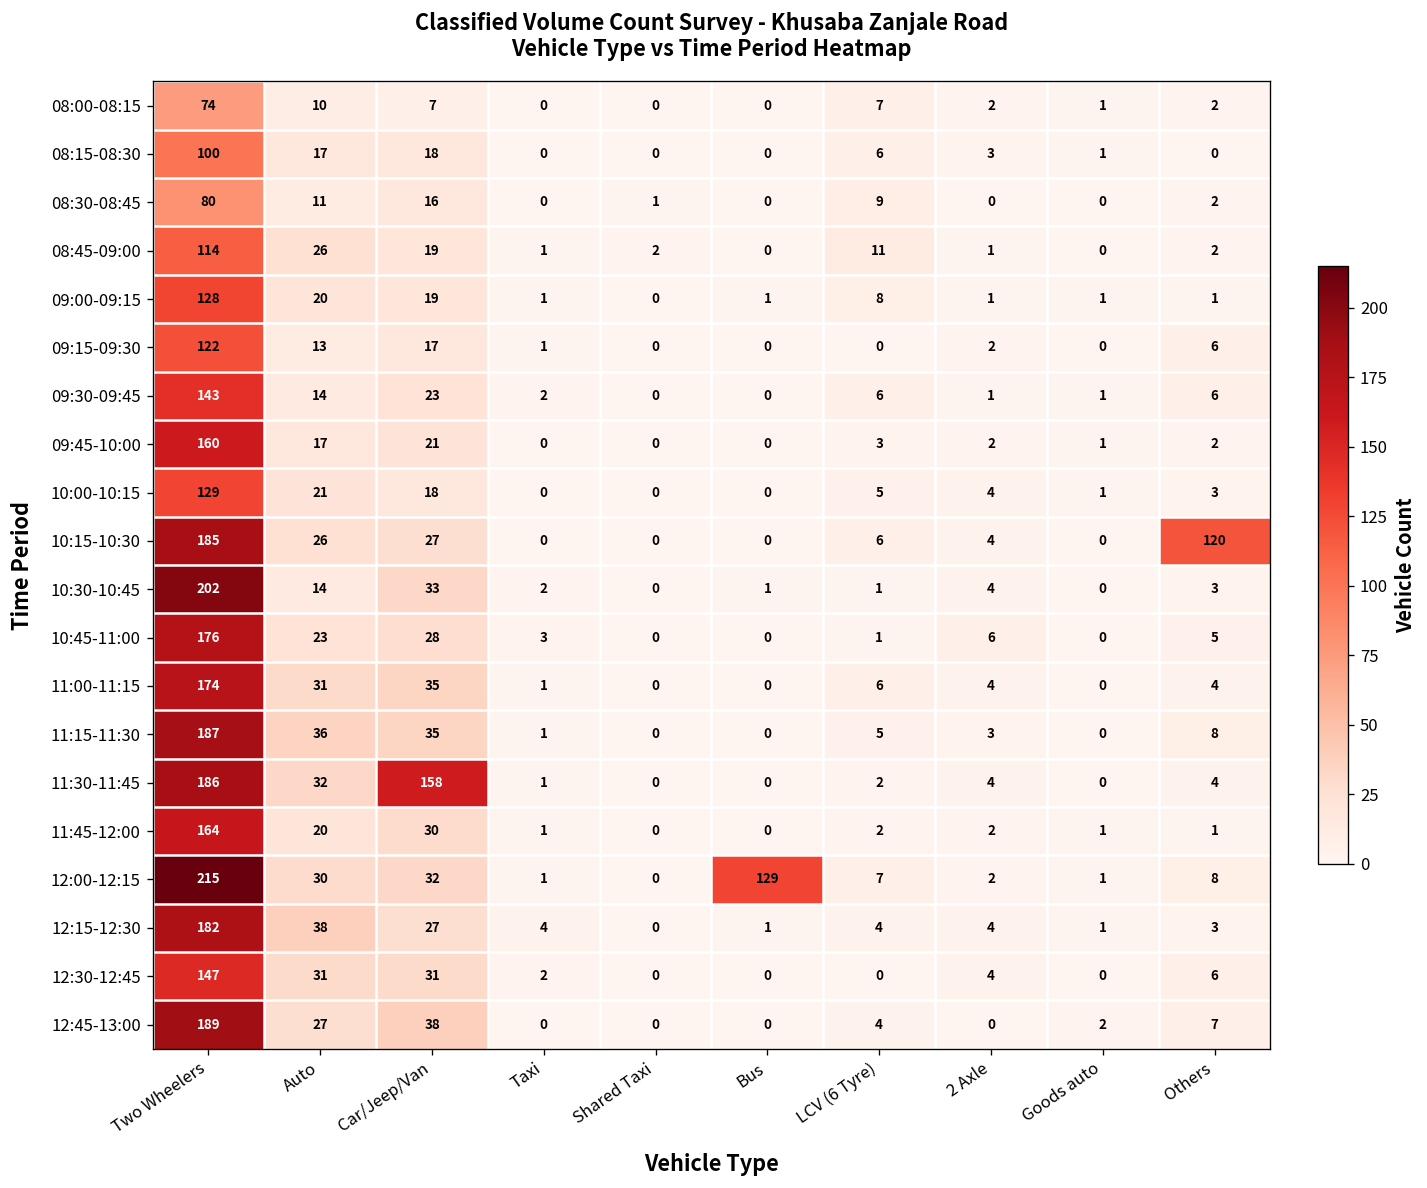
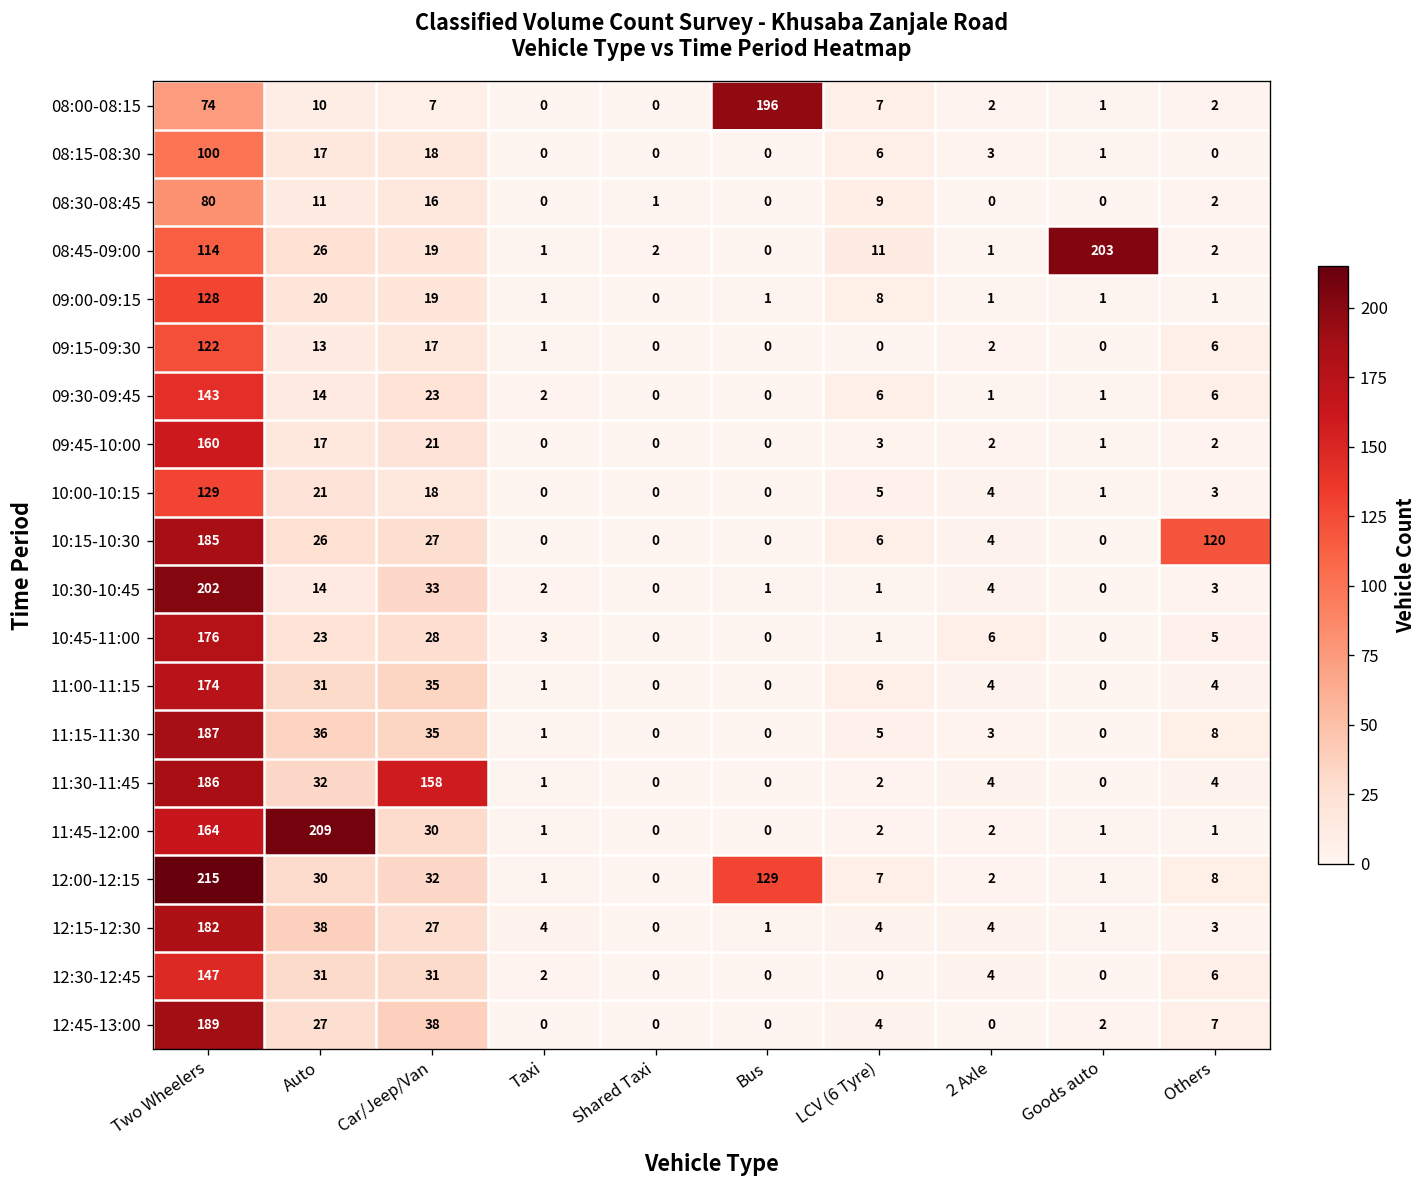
  {
    "08:00-08:15": {
      "Two Wheelers": 74,
      "Auto": 10,
      "Car/Jeep/Van": 7,
      "Taxi": 0,
      "Shared Taxi": 0,
-     "Bus": 0,
+     "Bus": 196,
      "LCV (6 Tyre)": 7,
      "2 Axle": 2,
      "Goods auto": 1,
      "Others": 2
    },
    "08:15-08:30": {
      "Two Wheelers": 100,
      "Auto": 17,
      "Car/Jeep/Van": 18,
      "Taxi": 0,
      "Shared Taxi": 0,
      "Bus": 0,
      "LCV (6 Tyre)": 6,
      "2 Axle": 3,
      "Goods auto": 1,
      "Others": 0
    },
    "08:30-08:45": {
      "Two Wheelers": 80,
      "Auto": 11,
      "Car/Jeep/Van": 16,
      "Taxi": 0,
      "Shared Taxi": 1,
      "Bus": 0,
      "LCV (6 Tyre)": 9,
      "2 Axle": 0,
      "Goods auto": 0,
      "Others": 2
    },
    "08:45-09:00": {
      "Two Wheelers": 114,
      "Auto": 26,
      "Car/Jeep/Van": 19,
      "Taxi": 1,
      "Shared Taxi": 2,
      "Bus": 0,
      "LCV (6 Tyre)": 11,
      "2 Axle": 1,
-     "Goods auto": 0,
+     "Goods auto": 203,
      "Others": 2
    },
    "09:00-09:15": {
      "Two Wheelers": 128,
      "Auto": 20,
      "Car/Jeep/Van": 19,
      "Taxi": 1,
      "Shared Taxi": 0,
      "Bus": 1,
      "LCV (6 Tyre)": 8,
      "2 Axle": 1,
      "Goods auto": 1,
      "Others": 1
    },
    "09:15-09:30": {
      "Two Wheelers": 122,
      "Auto": 13,
      "Car/Jeep/Van": 17,
      "Taxi": 1,
      "Shared Taxi": 0,
      "Bus": 0,
      "LCV (6 Tyre)": 0,
      "2 Axle": 2,
      "Goods auto": 0,
      "Others": 6
    },
    "09:30-09:45": {
      "Two Wheelers": 143,
      "Auto": 14,
      "Car/Jeep/Van": 23,
      "Taxi": 2,
      "Shared Taxi": 0,
      "Bus": 0,
      "LCV (6 Tyre)": 6,
      "2 Axle": 1,
      "Goods auto": 1,
      "Others": 6
    },
    "09:45-10:00": {
      "Two Wheelers": 160,
      "Auto": 17,
      "Car/Jeep/Van": 21,
      "Taxi": 0,
      "Shared Taxi": 0,
      "Bus": 0,
      "LCV (6 Tyre)": 3,
      "2 Axle": 2,
      "Goods auto": 1,
      "Others": 2
    },
    "10:00-10:15": {
      "Two Wheelers": 129,
      "Auto": 21,
      "Car/Jeep/Van": 18,
      "Taxi": 0,
      "Shared Taxi": 0,
      "Bus": 0,
      "LCV (6 Tyre)": 5,
      "2 Axle": 4,
      "Goods auto": 1,
      "Others": 3
    },
    "10:15-10:30": {
      "Two Wheelers": 185,
      "Auto": 26,
      "Car/Jeep/Van": 27,
      "Taxi": 0,
      "Shared Taxi": 0,
      "Bus": 0,
      "LCV (6 Tyre)": 6,
      "2 Axle": 4,
      "Goods auto": 0,
      "Others": 120
    },
    "10:30-10:45": {
      "Two Wheelers": 202,
      "Auto": 14,
      "Car/Jeep/Van": 33,
      "Taxi": 2,
      "Shared Taxi": 0,
      "Bus": 1,
      "LCV (6 Tyre)": 1,
      "2 Axle": 4,
      "Goods auto": 0,
      "Others": 3
    },
    "10:45-11:00": {
      "Two Wheelers": 176,
      "Auto": 23,
      "Car/Jeep/Van": 28,
      "Taxi": 3,
      "Shared Taxi": 0,
      "Bus": 0,
      "LCV (6 Tyre)": 1,
      "2 Axle": 6,
      "Goods auto": 0,
      "Others": 5
    },
    "11:00-11:15": {
      "Two Wheelers": 174,
      "Auto": 31,
      "Car/Jeep/Van": 35,
      "Taxi": 1,
      "Shared Taxi": 0,
      "Bus": 0,
      "LCV (6 Tyre)": 6,
      "2 Axle": 4,
      "Goods auto": 0,
      "Others": 4
    },
    "11:15-11:30": {
      "Two Wheelers": 187,
      "Auto": 36,
      "Car/Jeep/Van": 35,
      "Taxi": 1,
      "Shared Taxi": 0,
      "Bus": 0,
      "LCV (6 Tyre)": 5,
      "2 Axle": 3,
      "Goods auto": 0,
      "Others": 8
    },
    "11:30-11:45": {
      "Two Wheelers": 186,
      "Auto": 32,
      "Car/Jeep/Van": 158,
      "Taxi": 1,
      "Shared Taxi": 0,
      "Bus": 0,
      "LCV (6 Tyre)": 2,
      "2 Axle": 4,
      "Goods auto": 0,
      "Others": 4
    },
    "11:45-12:00": {
      "Two Wheelers": 164,
-     "Auto": 20,
+     "Auto": 209,
      "Car/Jeep/Van": 30,
      "Taxi": 1,
      "Shared Taxi": 0,
      "Bus": 0,
      "LCV (6 Tyre)": 2,
      "2 Axle": 2,
      "Goods auto": 1,
      "Others": 1
    },
    "12:00-12:15": {
      "Two Wheelers": 215,
      "Auto": 30,
      "Car/Jeep/Van": 32,
      "Taxi": 1,
      "Shared Taxi": 0,
      "Bus": 129,
      "LCV (6 Tyre)": 7,
      "2 Axle": 2,
      "Goods auto": 1,
      "Others": 8
    },
    "12:15-12:30": {
      "Two Wheelers": 182,
      "Auto": 38,
      "Car/Jeep/Van": 27,
      "Taxi": 4,
      "Shared Taxi": 0,
      "Bus": 1,
      "LCV (6 Tyre)": 4,
      "2 Axle": 4,
      "Goods auto": 1,
      "Others": 3
    },
    "12:30-12:45": {
      "Two Wheelers": 147,
      "Auto": 31,
      "Car/Jeep/Van": 31,
      "Taxi": 2,
      "Shared Taxi": 0,
      "Bus": 0,
      "LCV (6 Tyre)": 0,
      "2 Axle": 4,
      "Goods auto": 0,
      "Others": 6
    },
    "12:45-13:00": {
      "Two Wheelers": 189,
      "Auto": 27,
      "Car/Jeep/Van": 38,
      "Taxi": 0,
      "Shared Taxi": 0,
      "Bus": 0,
      "LCV (6 Tyre)": 4,
      "2 Axle": 0,
      "Goods auto": 2,
      "Others": 7
    }
  }
